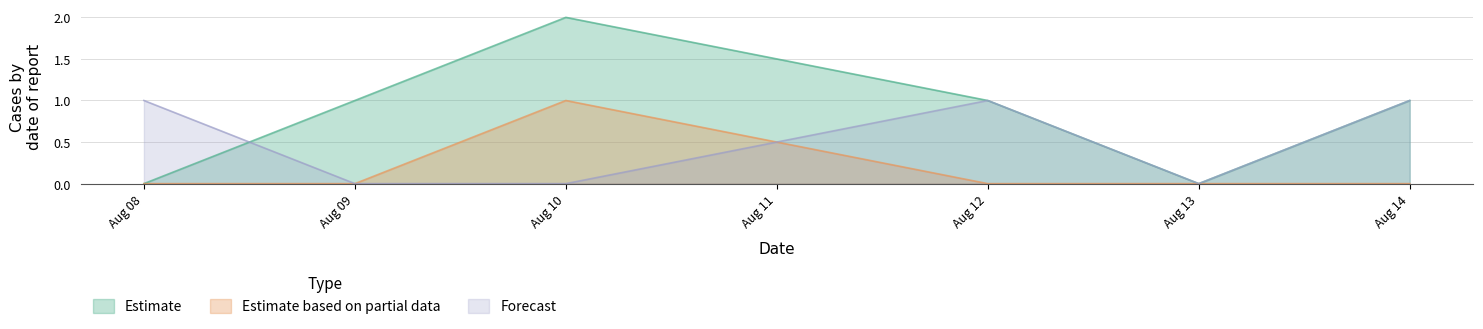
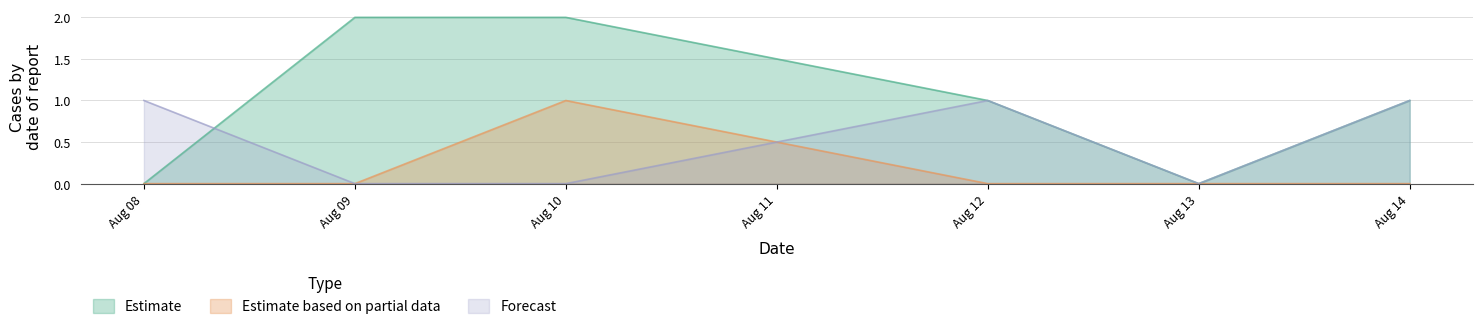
  {
    "Estimate": {
-     "Aug 09": 1,
+     "Aug 09": 2,
      "Aug 10": 2
    },
    "Estimate based on partial data": {
      "Aug 10": 1,
      "Aug 12": 0,
      "Aug 14": 0
    },
    "Forecast": {
      "Aug 08": 1,
      "Aug 10": 0
    }
  }
